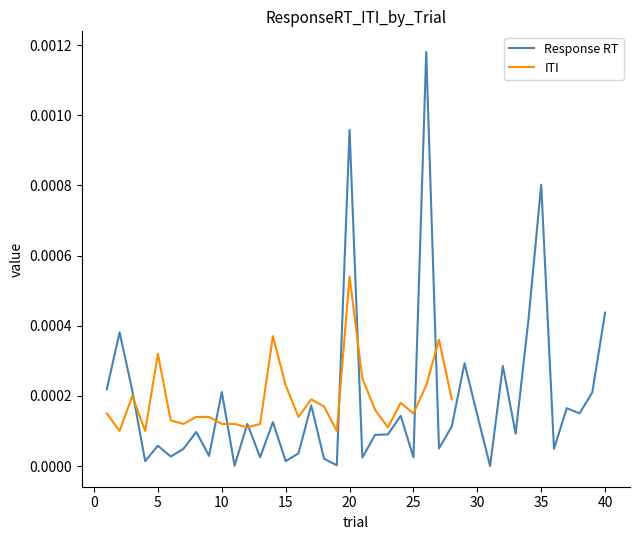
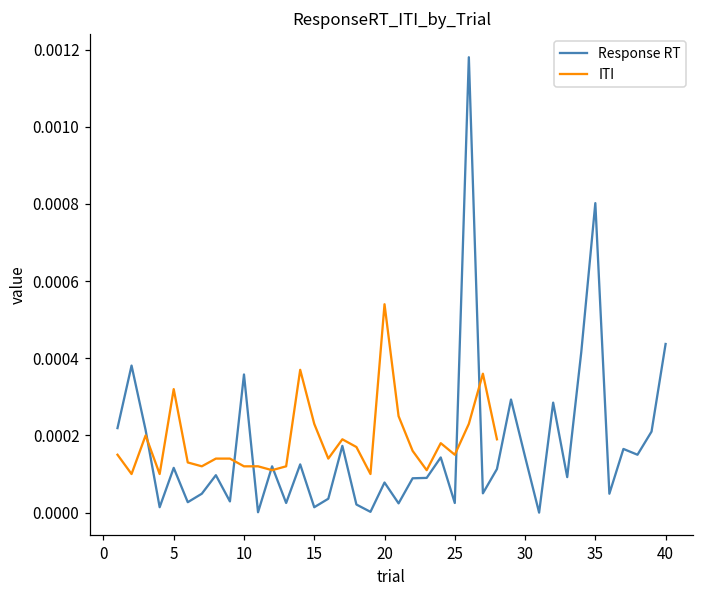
  {
    "Response RT": {
-     "5": 0.00006,
-     "10": 0.00021,
+     "5": 0.00012,
+     "10": 0.00036,
      "15": 0.00001,
-     "20": 0.00096,
+     "20": 0.00008,
      "25": 0.00003,
      "30": 0.00015,
      "35": 0.00080,
      "40": 0.00044
    },
    "ITI": {
      "5": 0.00032,
      "10": 0.00012,
      "15": 0.00023,
      "20": 0.00054,
      "25": 0.00015
    }
  }
